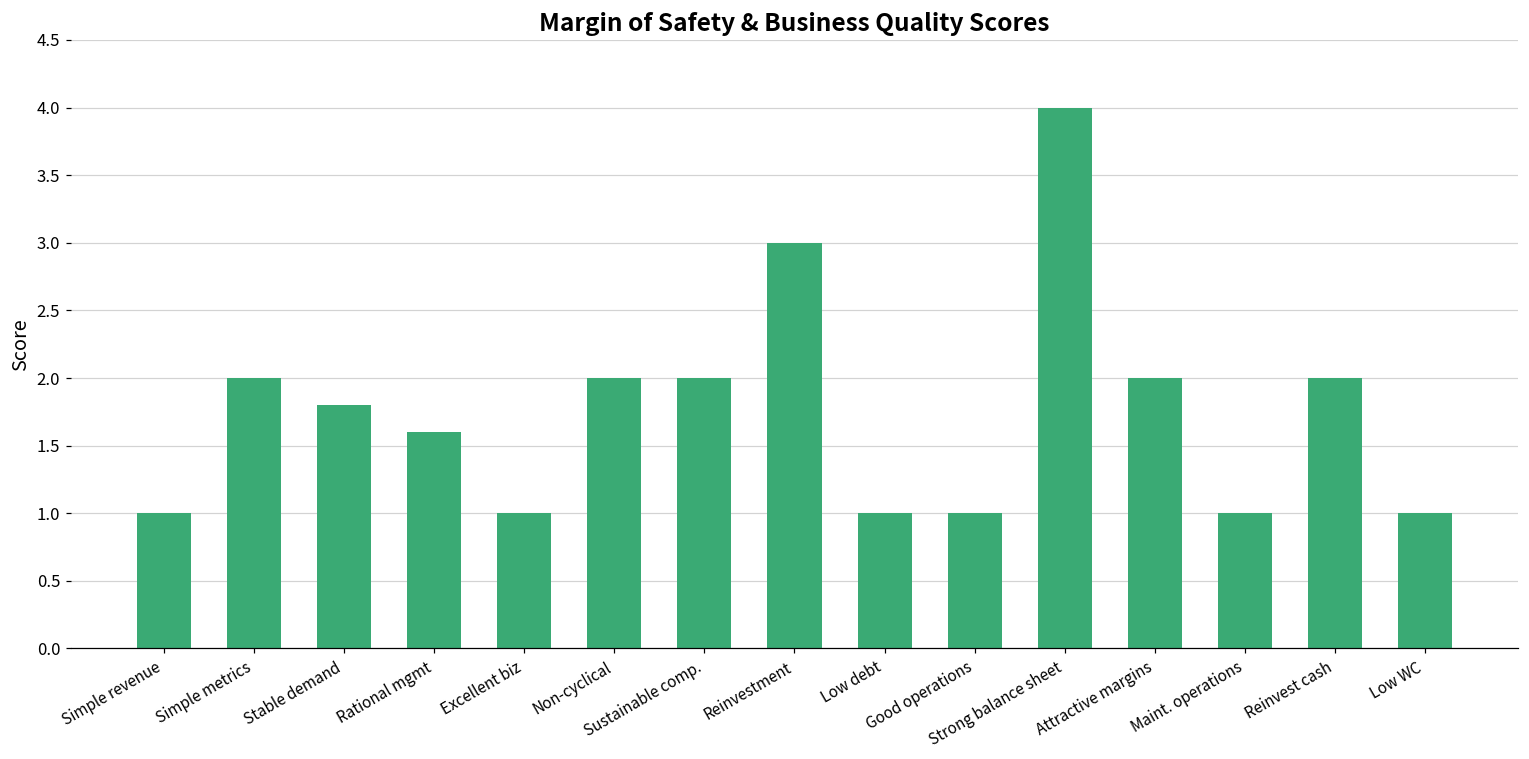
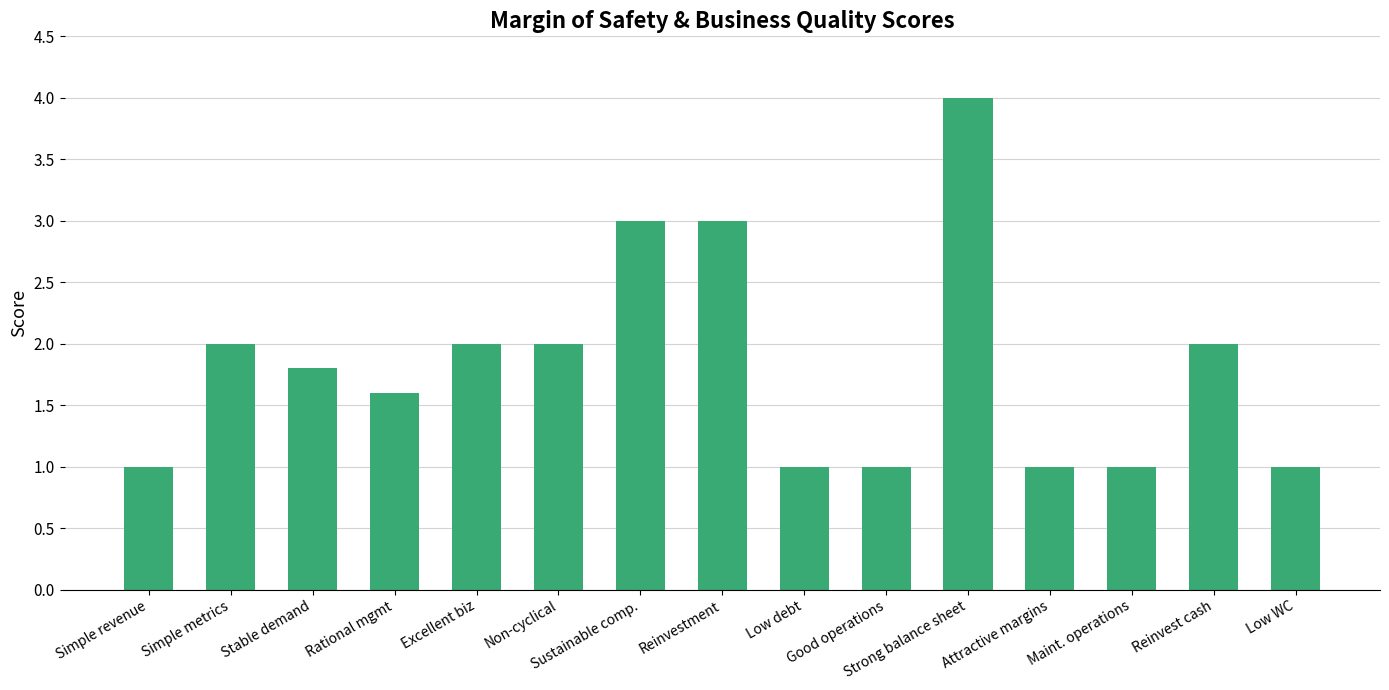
  {
    "Simple revenue": 1,
    "Simple metrics": 2,
    "Stable demand": 1.80,
    "Rational mgmt": 1.60,
-   "Excellent biz": 1,
+   "Excellent biz": 2,
    "Non-cyclical": 2,
-   "Sustainable comp.": 2,
+   "Sustainable comp.": 3,
    "Reinvestment": 3,
    "Low debt": 1,
    "Good operations": 1,
    "Strong balance sheet": 4,
-   "Attractive margins": 2,
+   "Attractive margins": 1,
    "Maint. operations": 1,
    "Reinvest cash": 2,
    "Low WC": 1
  }
